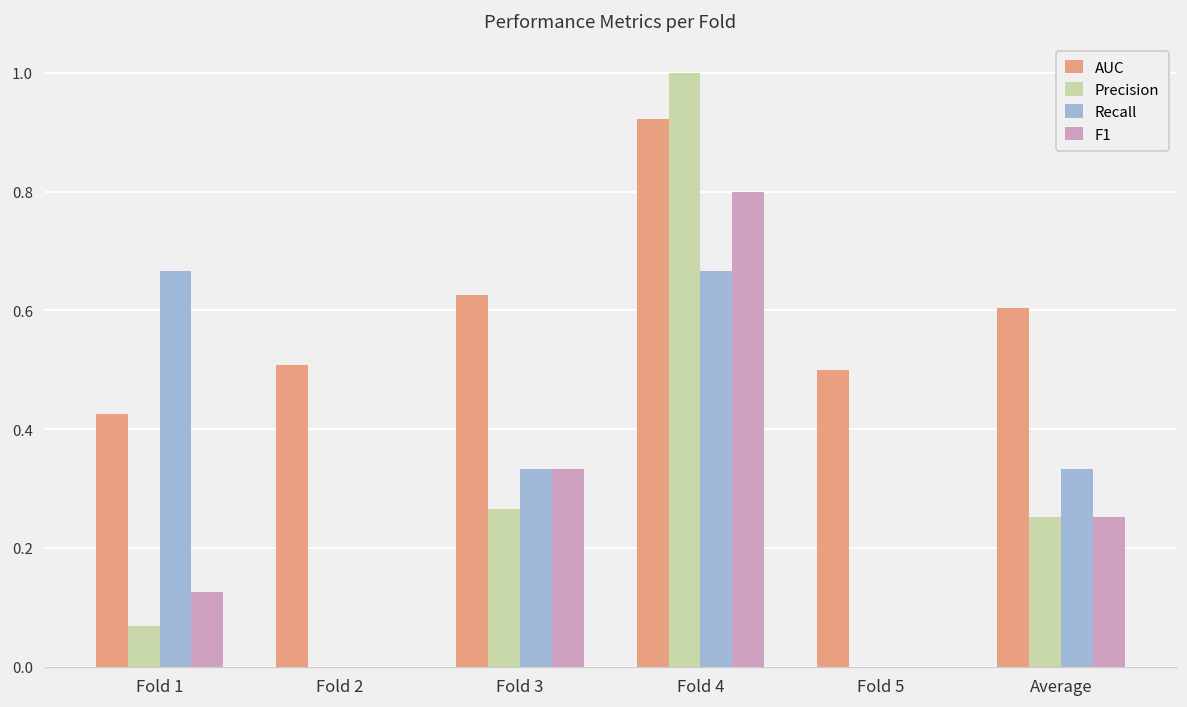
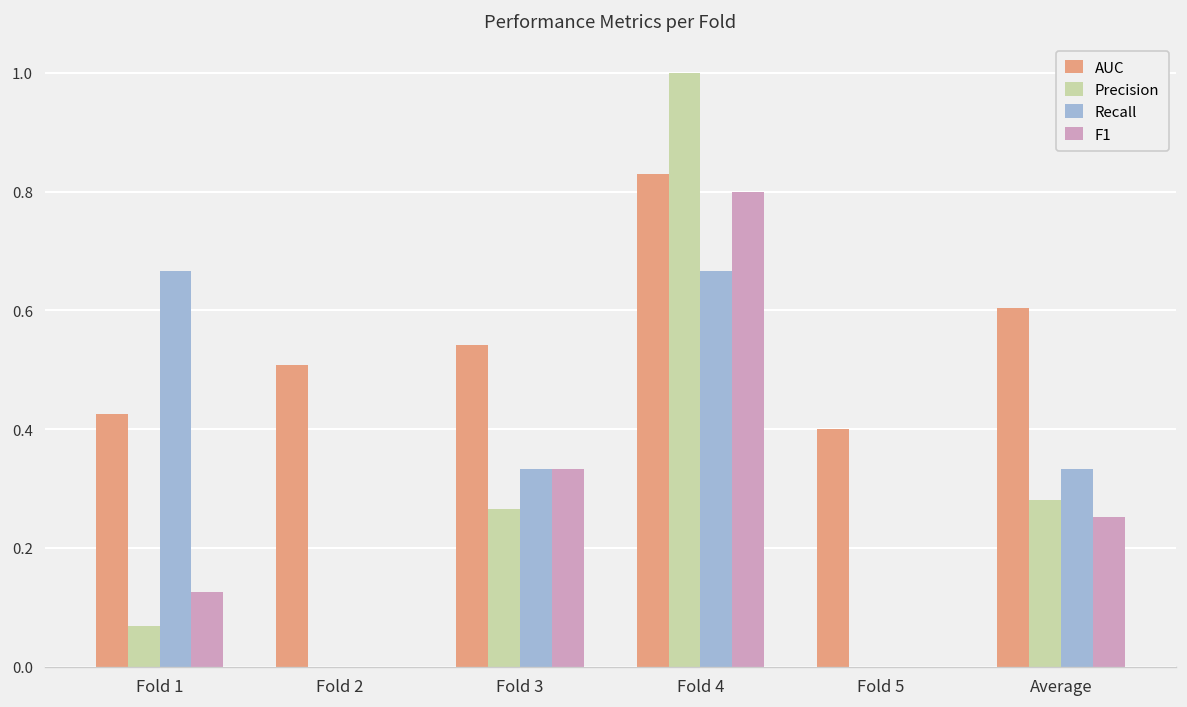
  {
    "AUC": {
      "Fold 1": 0.43,
      "Fold 2": 0.51,
-     "Fold 3": 0.63,
-     "Fold 4": 0.92,
-     "Fold 5": 0.5,
+     "Fold 3": 0.54,
+     "Fold 4": 0.83,
+     "Fold 5": 0.4,
      "Average": 0.60
    },
    "Precision": {
      "Fold 1": 0.07,
      "Fold 2": 0.00,
      "Fold 3": 0.27,
      "Fold 4": 1.00,
      "Fold 5": 0.00,
-     "Average": 0.25
+     "Average": 0.28
    }
  }
